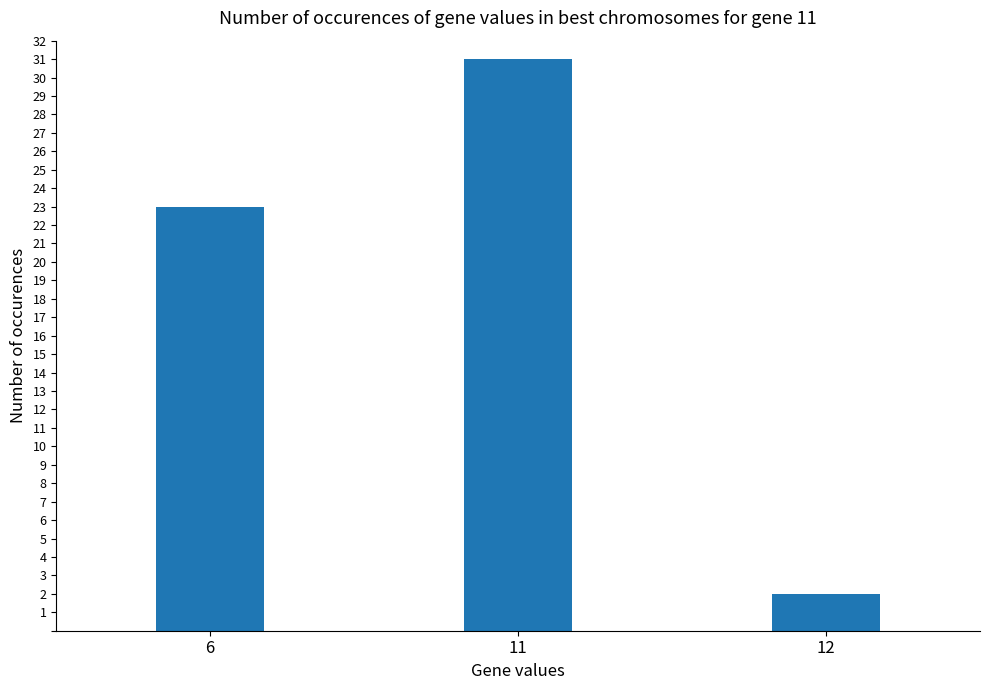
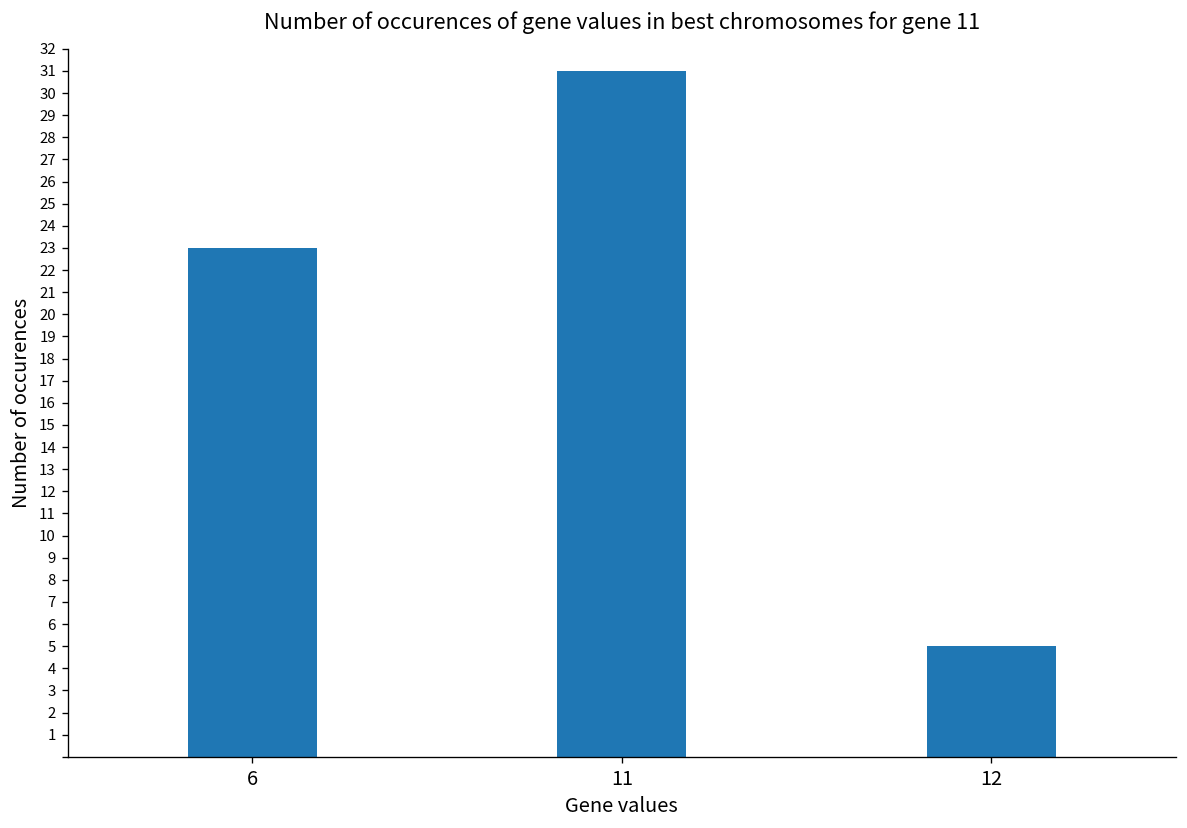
  {
    "6": 23,
    "11": 31,
-   "12": 2
+   "12": 5
  }
